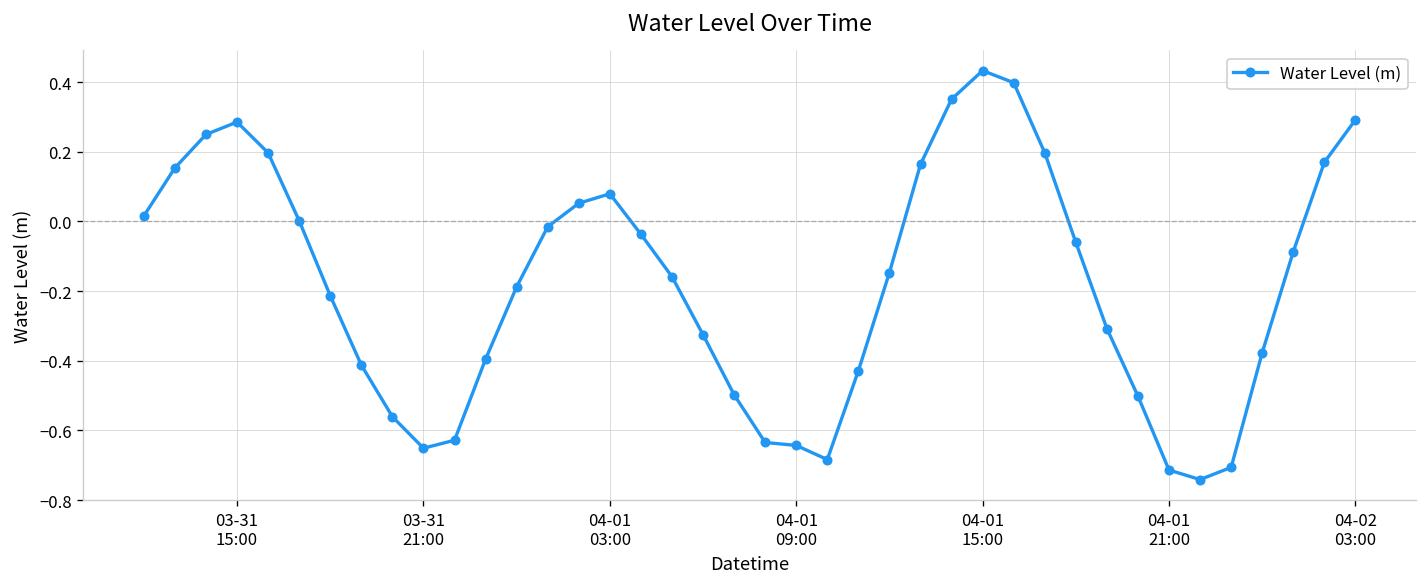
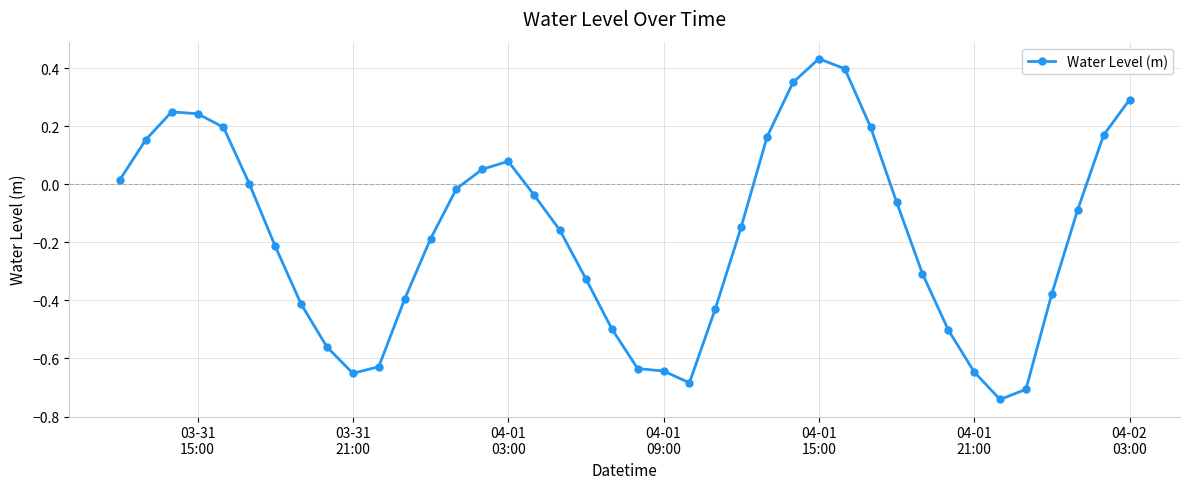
  {
-   "03-31 15:00": 0.29,
+   "03-31 15:00": 0.24,
    "03-31 21:00": -0.65,
    "04-01 03:00": 0.08,
    "04-01 09:00": -0.64,
    "04-01 15:00": 0.43,
-   "04-01 21:00": -0.71,
+   "04-01 21:00": -0.65,
    "04-02 03:00": 0.29
  }
